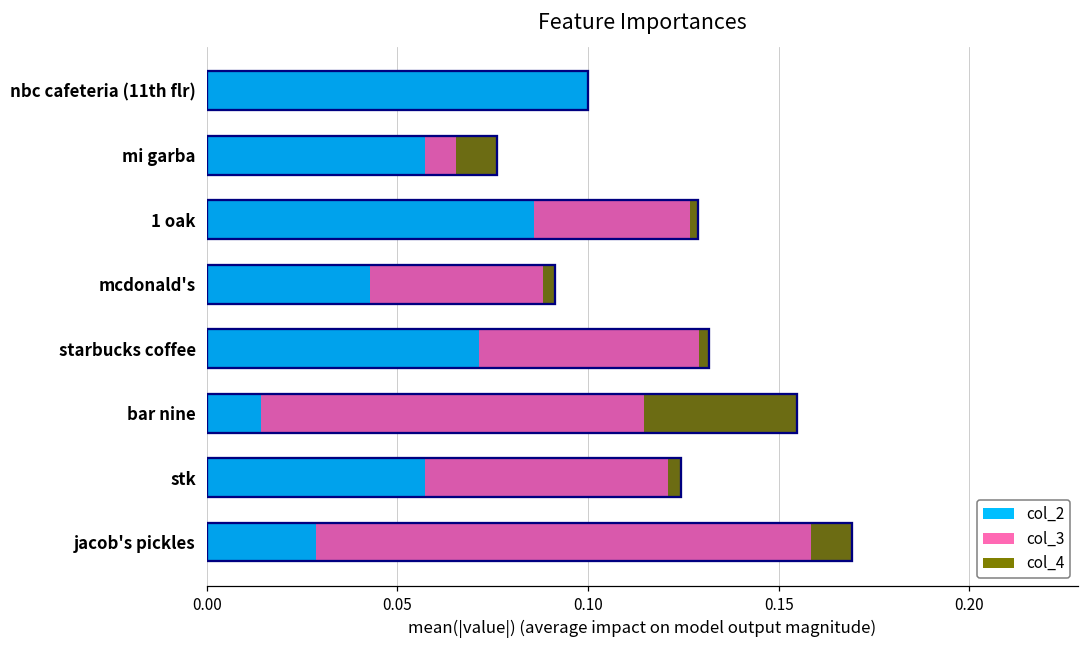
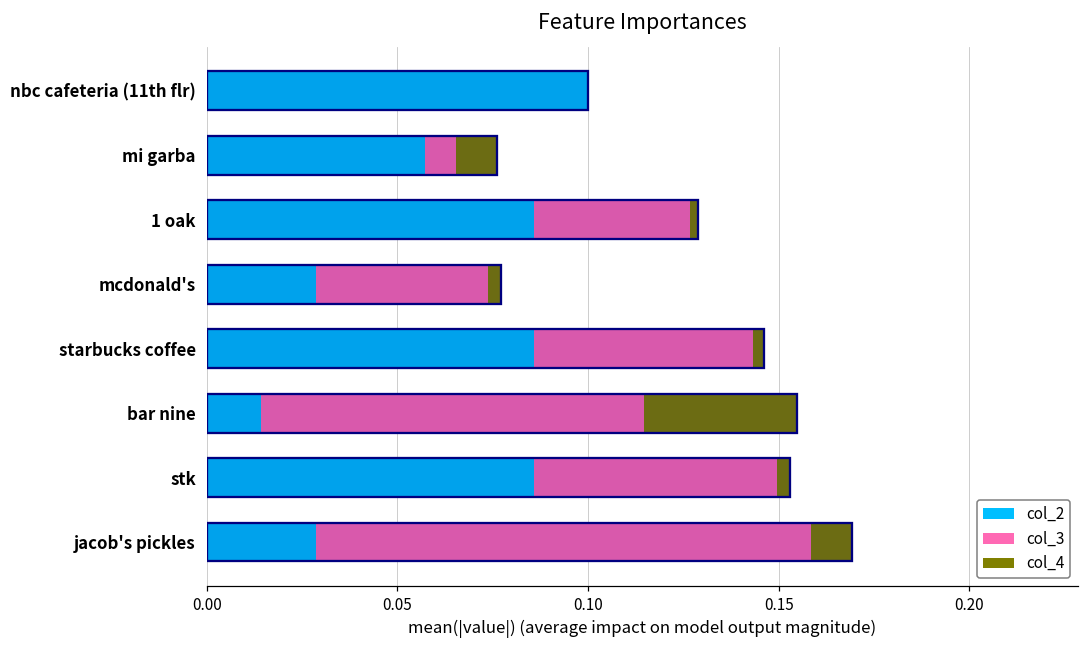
  {
    "col_2": {
      "nbc cafeteria (11th flr)": 0.100,
-     "mcdonald's": 0.043,
-     "starbucks coffee": 0.071,
-     "stk": 0.057
+     "mcdonald's": 0.029,
+     "starbucks coffee": 0.086,
+     "stk": 0.086
    },
    "col_3": {
      "nbc cafeteria (11th flr)": 0.000
    },
    "col_4": {
      "nbc cafeteria (11th flr)": 0.100,
      "mcdonald's": 0.003,
      "starbucks coffee": 0.003,
      "stk": 0.004
    }
  }
